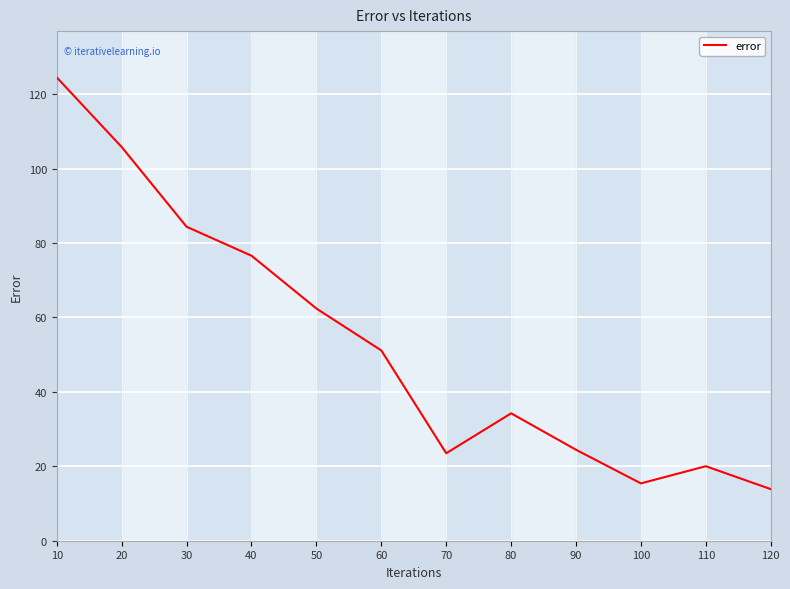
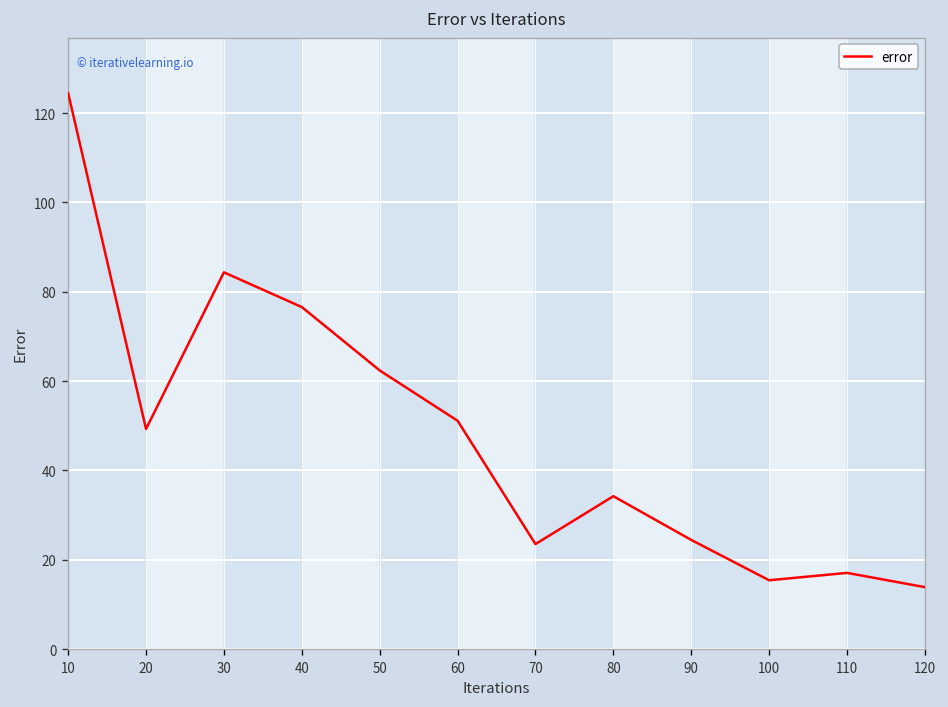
  {
    "10": 124,
-   "20": 106,
+   "20": 49,
    "30": 84,
    "40": 77,
    "50": 62,
    "60": 51,
    "70": 24,
    "80": 34,
    "90": 24,
    "100": 15,
-   "110": 20,
+   "110": 17,
    "120": 14
  }
